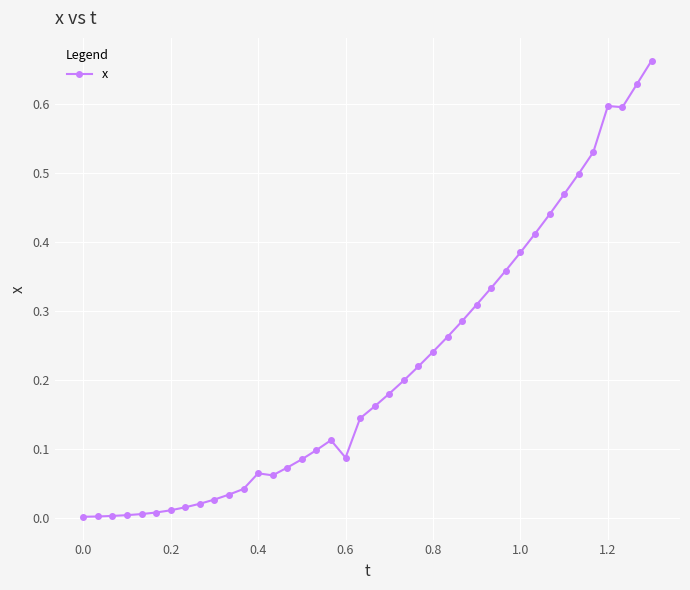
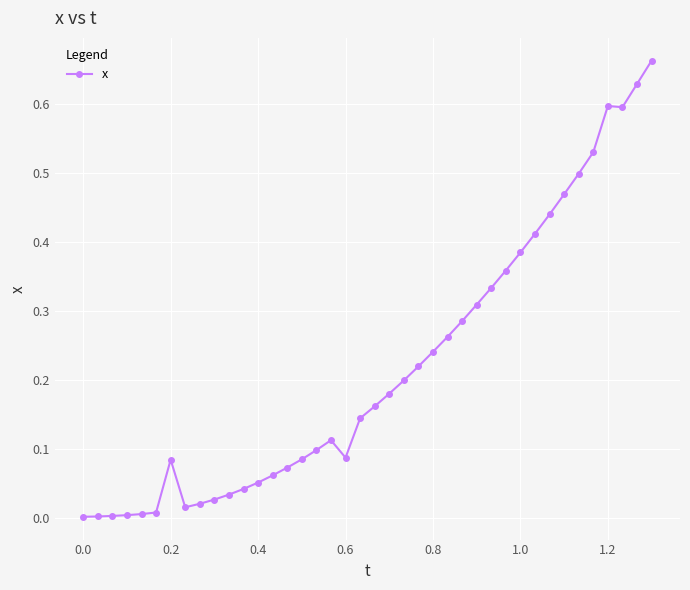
  {
    "0.0": 0.00,
-   "0.2": 0.01,
-   "0.4": 0.06,
+   "0.2": 0.08,
+   "0.4": 0.05,
    "0.6": 0.09,
    "0.8": 0.24,
    "1.0": 0.38,
    "1.2": 0.60
  }
